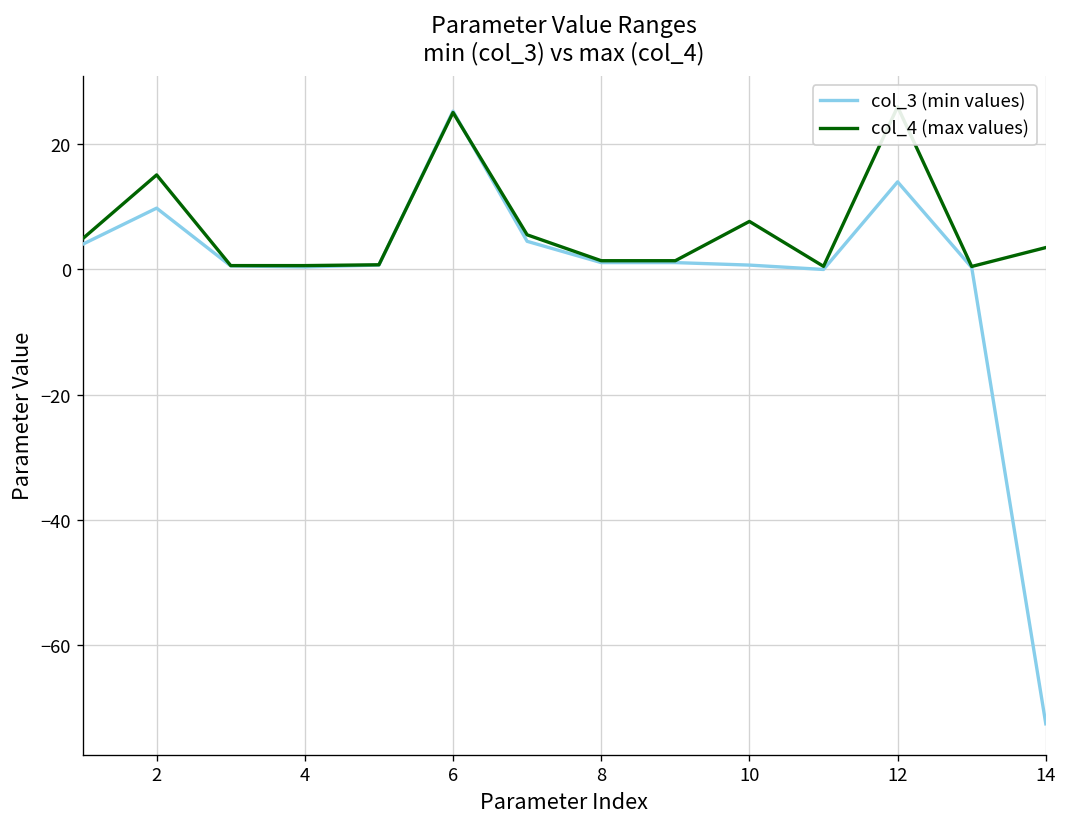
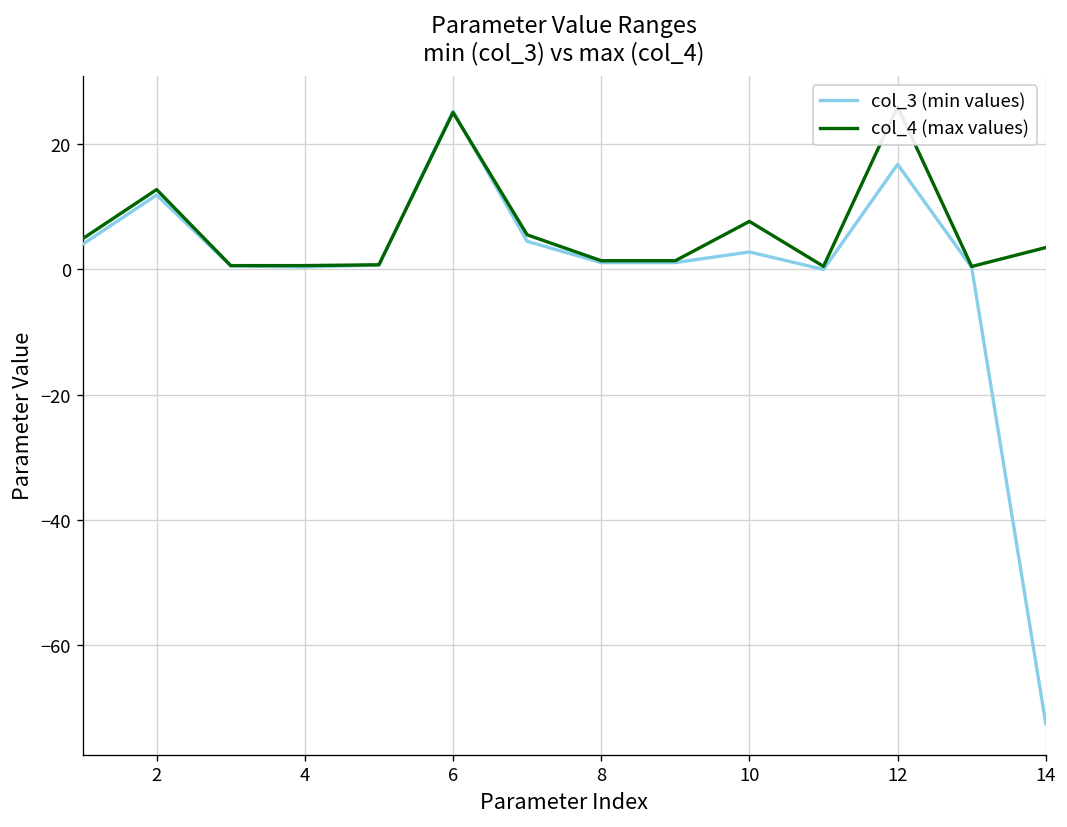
  {
    "col_3 (min values)": {
-     "2": 10,
-     "10": 1,
-     "12": 14,
+     "2": 12,
+     "10": 3,
+     "12": 17,
      "14": -73
    },
    "col_4 (max values)": {
-     "2": 15,
+     "2": 13,
      "10": 8,
      "14": 4
    }
  }
